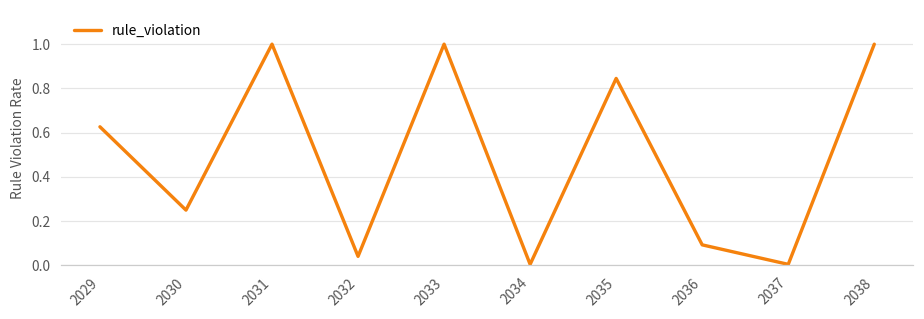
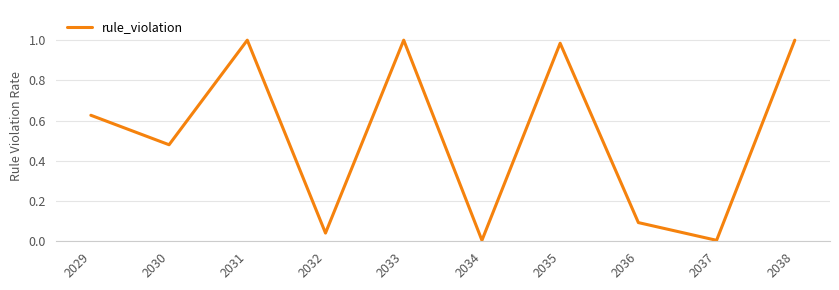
  {
    "2029": 0.63,
-   "2030": 0.25,
+   "2030": 0.48,
    "2031": 1.00,
    "2032": 0.04,
    "2033": 1.00,
    "2034": 0.00,
-   "2035": 0.85,
+   "2035": 0.98,
    "2036": 0.09,
    "2037": 0.00,
    "2038": 1.00
  }
